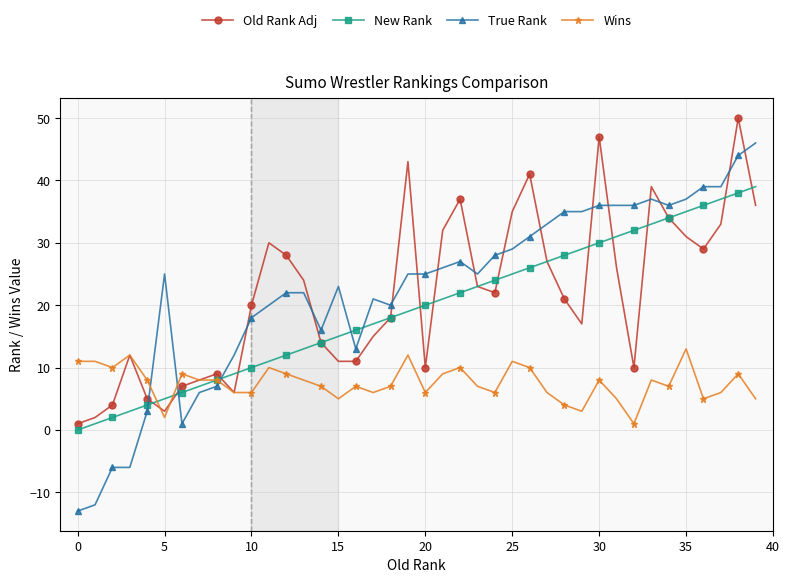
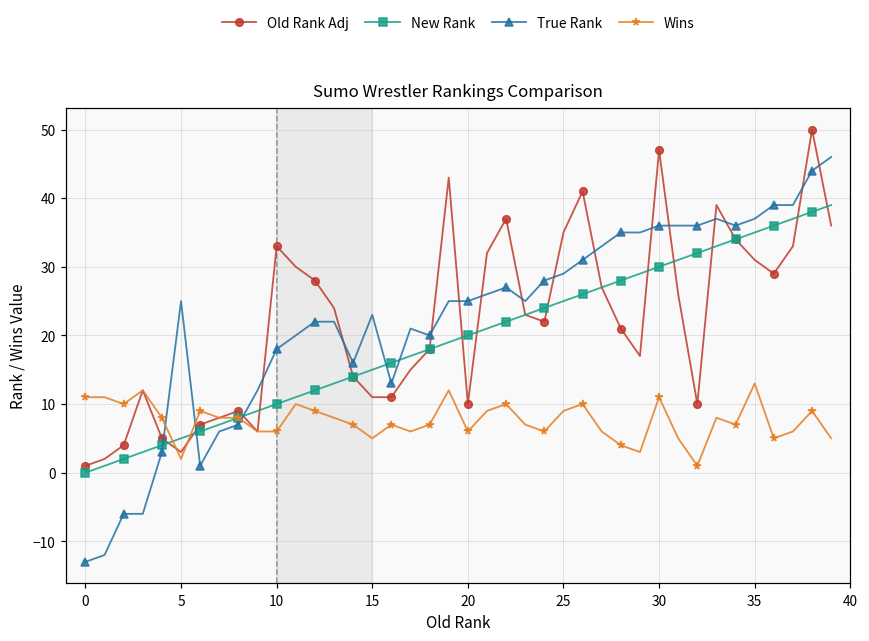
  {
    "Old Rank Adj": {
      "0": 1,
      "5": 3,
-     "10": 20,
+     "10": 33,
      "15": 11,
      "20": 10,
      "25": 35,
      "30": 47,
      "35": 31
    },
    "Wins": {
      "0": 11,
      "5": 2,
      "10": 6,
      "15": 5,
      "20": 6,
-     "25": 11,
-     "30": 8,
+     "25": 9,
+     "30": 11,
      "35": 13
    }
  }
